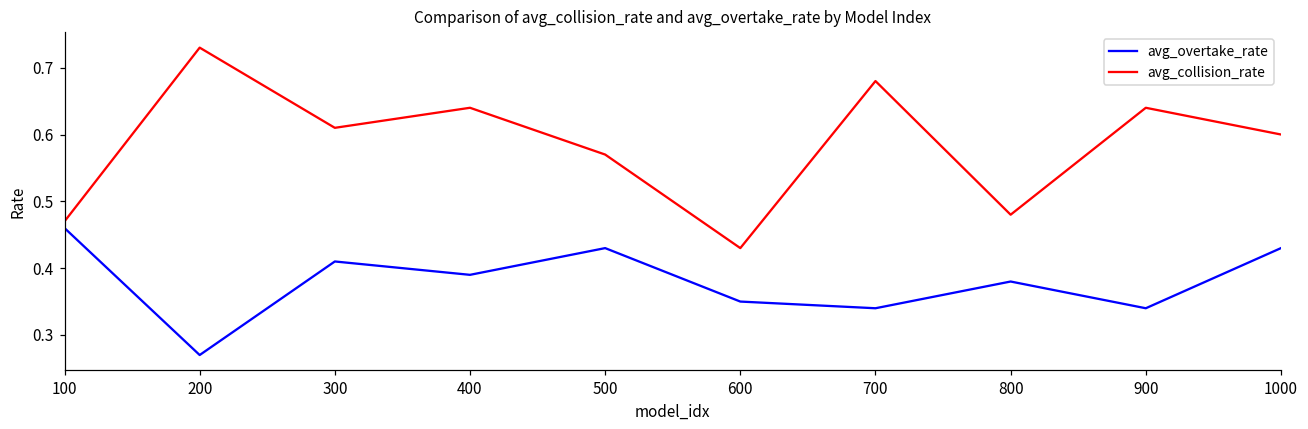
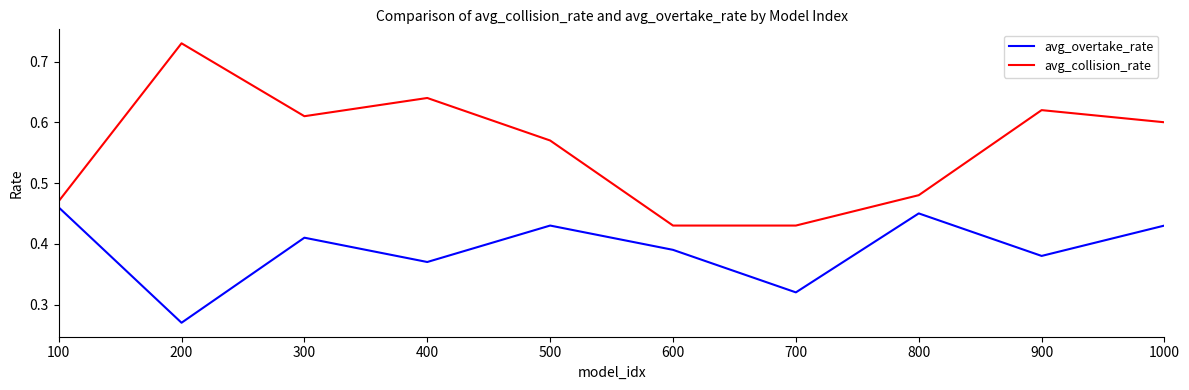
  {
    "avg_overtake_rate": {
      "100": 0.46,
      "200": 0.27,
      "300": 0.41,
-     "400": 0.39,
+     "400": 0.37,
      "500": 0.43,
-     "600": 0.35,
-     "700": 0.34,
-     "800": 0.38,
-     "900": 0.34,
+     "600": 0.39,
+     "700": 0.32,
+     "800": 0.45,
+     "900": 0.38,
      "1000": 0.43
    },
    "avg_collision_rate": {
      "100": 0.47,
      "200": 0.73,
      "300": 0.61,
      "400": 0.64,
      "500": 0.57,
      "600": 0.43,
-     "700": 0.68,
+     "700": 0.43,
      "800": 0.48,
-     "900": 0.64,
+     "900": 0.62,
      "1000": 0.60
    }
  }
